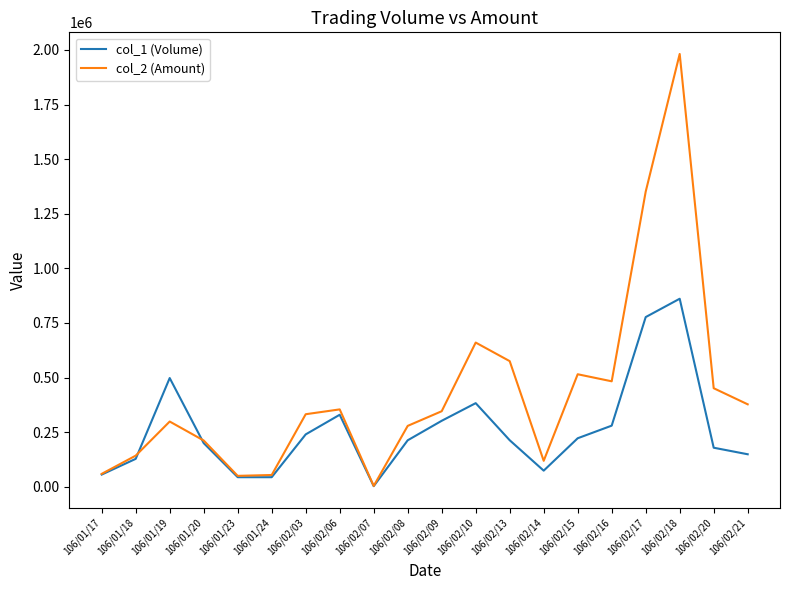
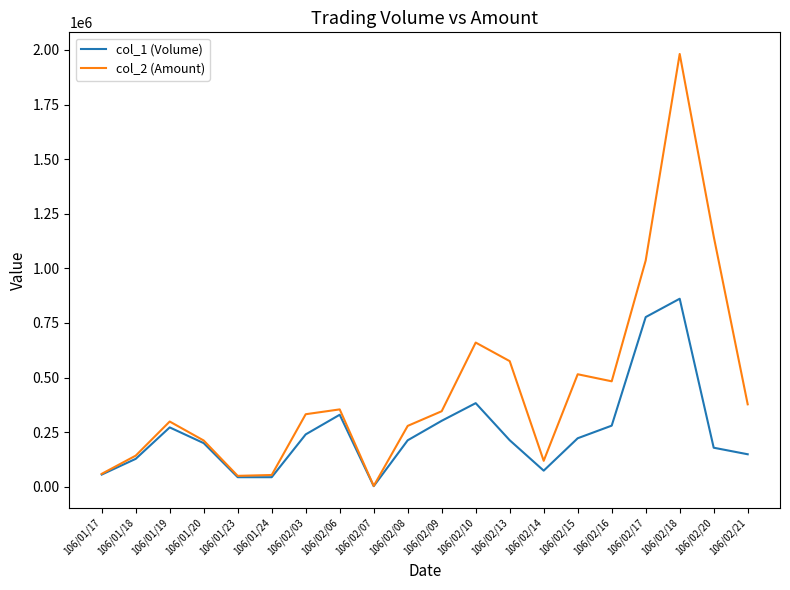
  {
    "col_1 (Volume)": {
      "106/01/18": 130000,
-     "106/01/19": 500000,
+     "106/01/19": 270000,
      "106/01/20": 200000,
      "106/02/03": 240000,
      "106/02/06": 330000,
      "106/02/08": 210000,
      "106/02/09": 300000,
      "106/02/10": 380000,
      "106/02/13": 210000,
      "106/02/14": 70000,
      "106/02/15": 220000,
      "106/02/16": 280000,
      "106/02/17": 780000,
      "106/02/18": 860000,
      "106/02/20": 180000,
      "106/02/21": 150000
    },
    "col_2 (Amount)": {
      "106/01/18": 140000,
      "106/01/19": 300000,
      "106/01/20": 210000,
      "106/02/03": 330000,
      "106/02/06": 350000,
      "106/02/08": 280000,
      "106/02/09": 350000,
      "106/02/10": 660000,
      "106/02/13": 580000,
      "106/02/14": 120000,
      "106/02/15": 520000,
      "106/02/16": 480000,
-     "106/02/17": 1350000,
+     "106/02/17": 1040000,
      "106/02/18": 1980000,
-     "106/02/20": 450000,
+     "106/02/20": 1150000,
      "106/02/21": 380000
    }
  }
